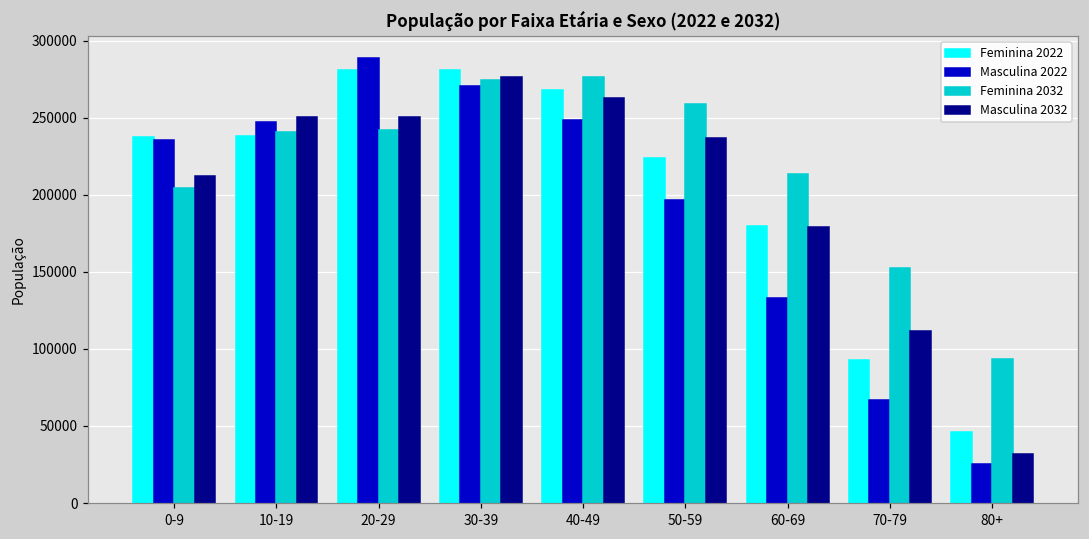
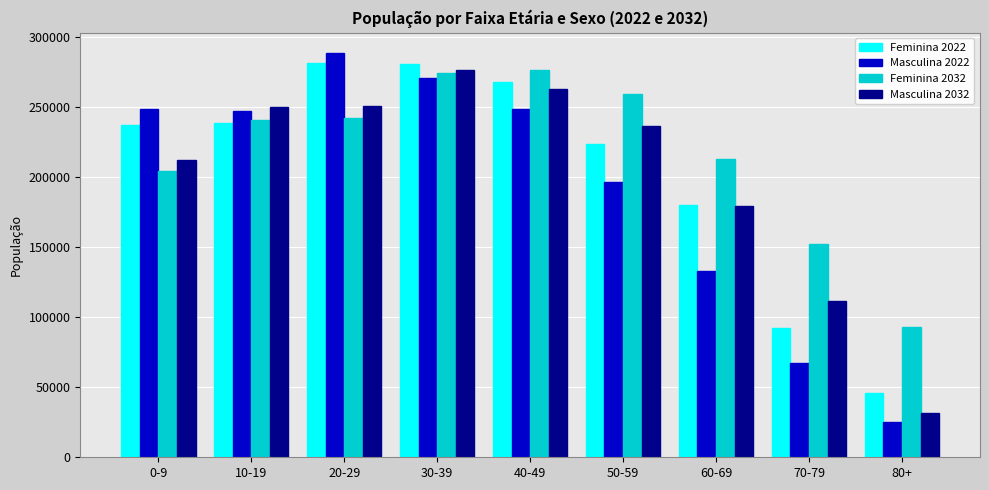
  {
    "Feminina 2022": {
      "0-9": 237000,
      "10-19": 238000,
      "20-29": 281000,
      "30-39": 281000,
      "40-49": 268000,
      "50-59": 224000,
      "60-69": 180000,
      "70-79": 93000,
      "80+": 46000
    },
    "Masculina 2022": {
-     "0-9": 235000,
+     "0-9": 249000,
      "10-19": 247000,
      "20-29": 288000,
      "30-39": 270000,
      "40-49": 248000,
      "50-59": 196000,
      "60-69": 133000,
      "70-79": 67000,
      "80+": 25000
    },
    "Feminina 2032": {
      "0-9": 204000,
      "10-19": 240000,
      "20-29": 242000,
      "30-39": 275000,
      "40-49": 276000,
      "50-59": 259000,
      "60-69": 213000,
      "70-79": 152000,
      "80+": 93000
    },
    "Masculina 2032": {
      "0-9": 212000,
      "10-19": 250000,
      "20-29": 250000,
      "30-39": 276000,
      "40-49": 263000,
      "50-59": 237000,
      "60-69": 179000,
      "70-79": 112000,
      "80+": 32000
    }
  }
